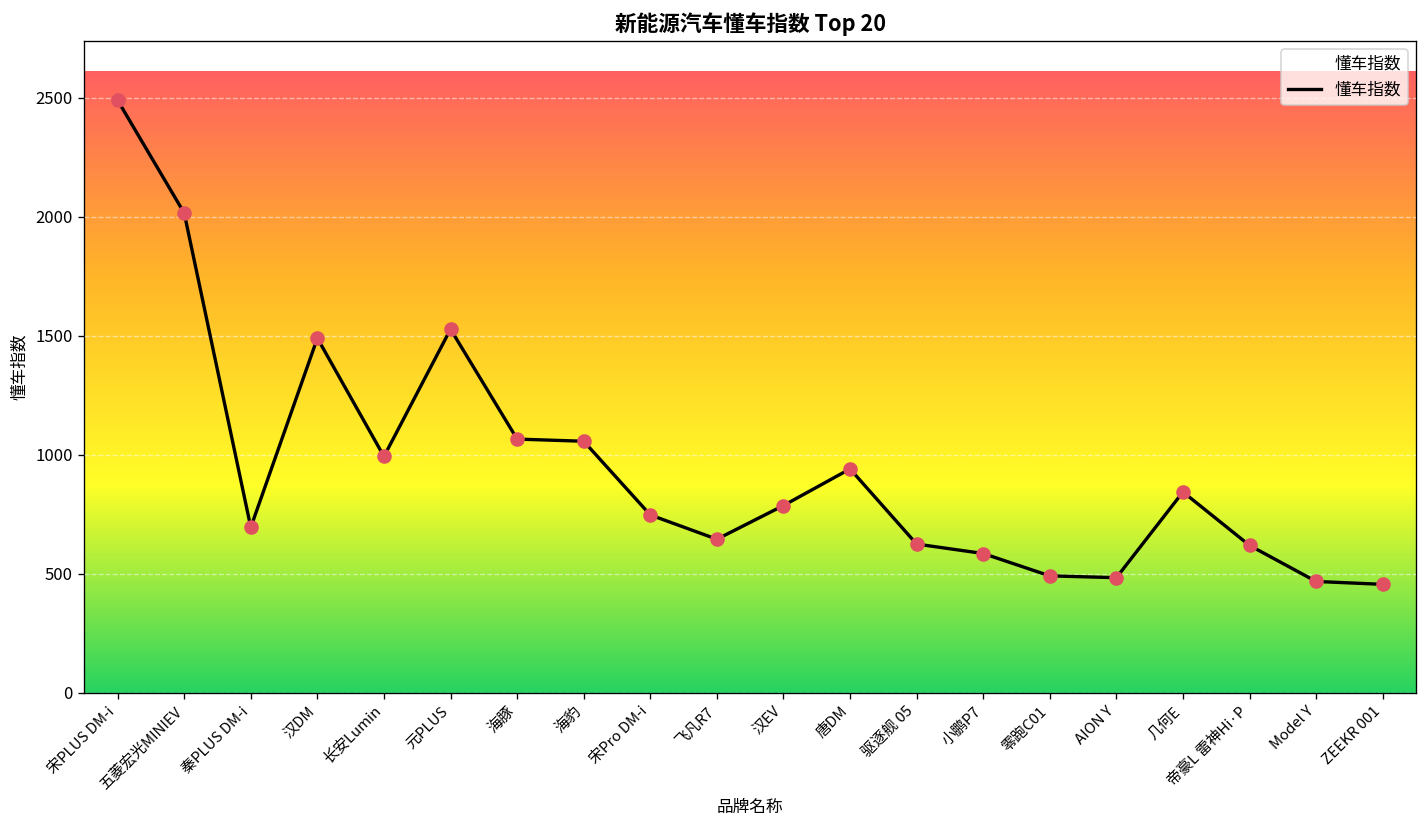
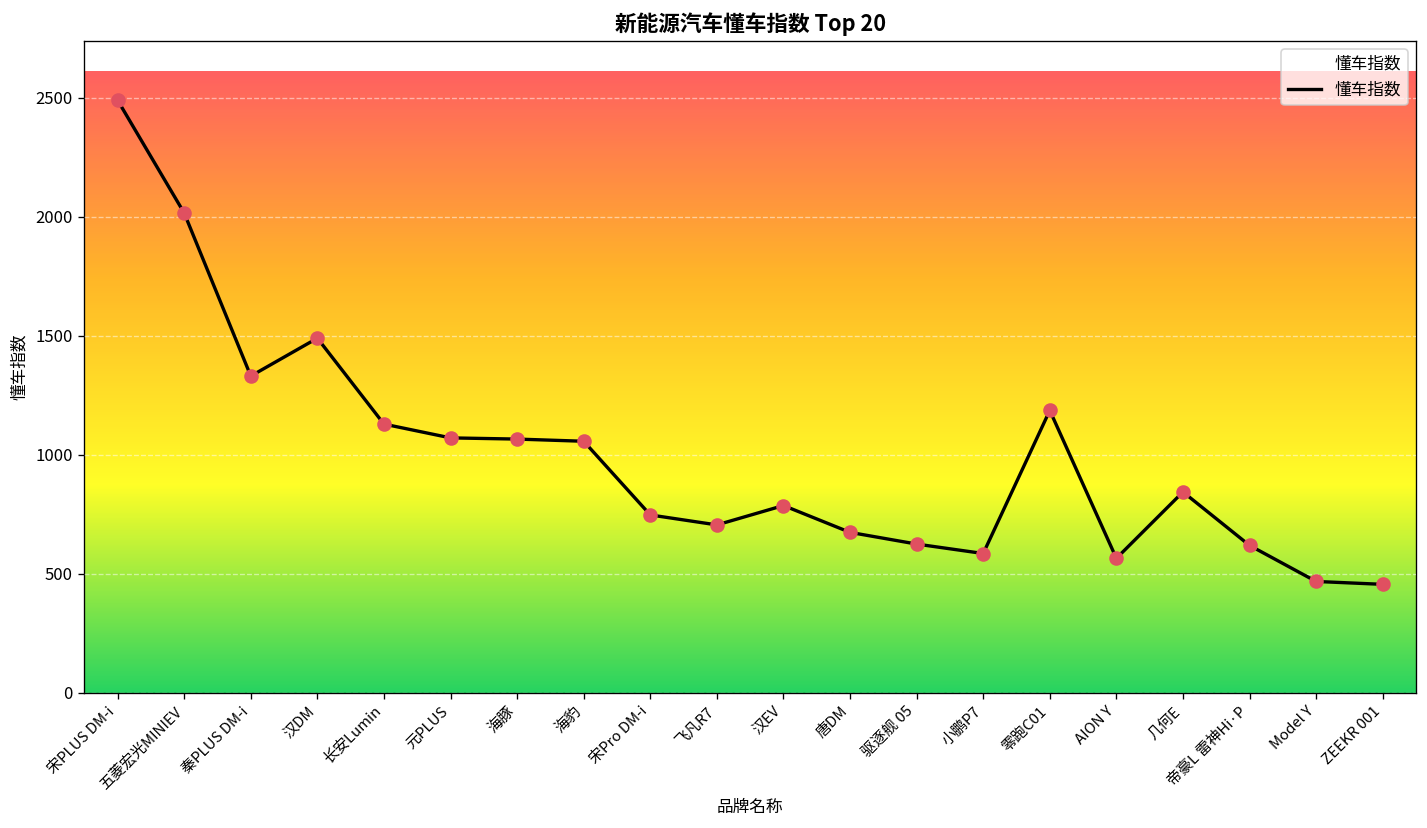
  {
    "宋PLUS DM-i": 2490,
    "五菱宏光MINIEV": 2020,
-   "秦PLUS DM-i": 690,
+   "秦PLUS DM-i": 1330,
    "汉DM": 1490,
-   "长安Lumin": 990,
-   "元PLUS": 1530,
+   "长安Lumin": 1130,
+   "元PLUS": 1070,
    "海豚": 1070,
    "海豹": 1060,
    "宋Pro DM-i": 750,
-   "飞凡R7": 640,
+   "飞凡R7": 710,
    "汉EV": 790,
-   "唐DM": 940,
+   "唐DM": 670,
    "驱逐舰 05": 620,
    "小鹏P7": 580,
-   "零跑C01": 490,
-   "AION Y": 480,
+   "零跑C01": 1190,
+   "AION Y": 560,
    "几何E": 840,
    "帝豪L 雷神Hi·P": 620,
    "Model Y": 470,
    "ZEEKR 001": 460
  }
